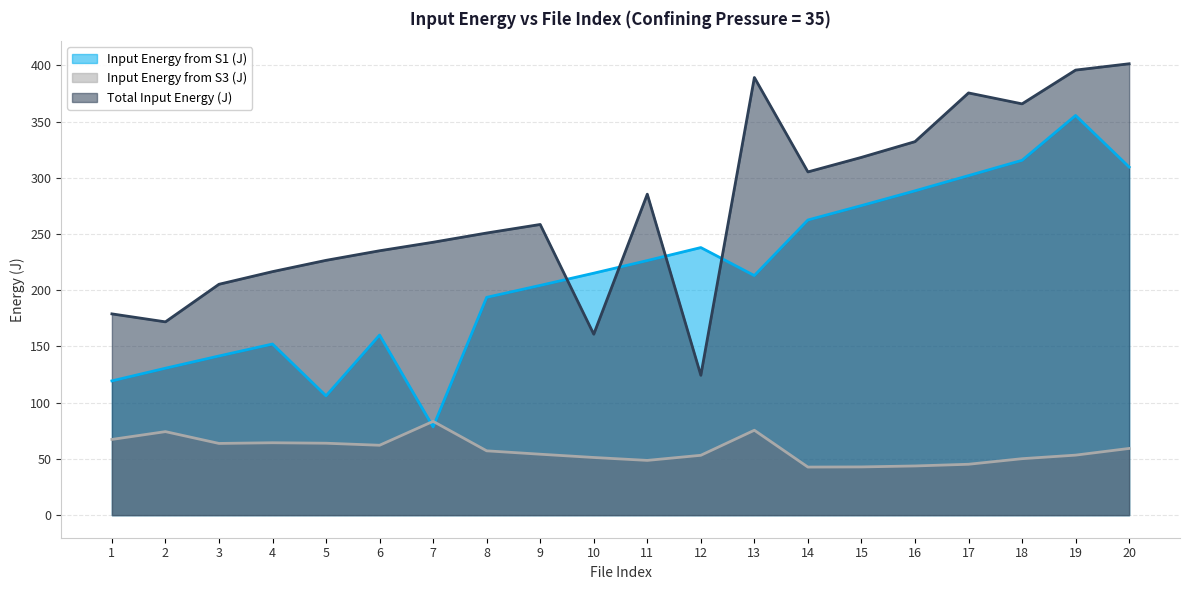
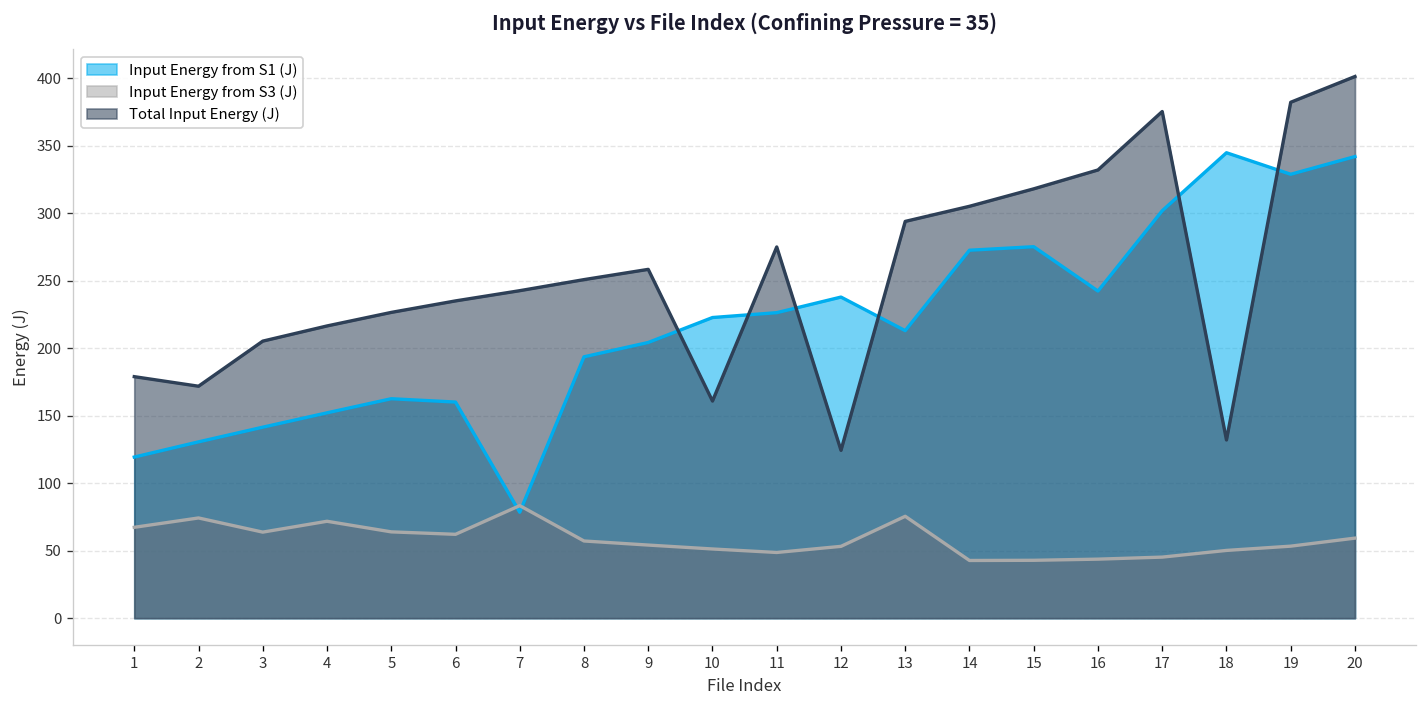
  {
    "Input Energy from S1 (J)": {
      "1": 119,
      "2": 131,
      "3": 142,
      "4": 152,
-     "5": 106,
+     "5": 163,
      "6": 160,
      "7": 78,
      "8": 194,
      "9": 204,
-     "10": 215,
+     "10": 223,
      "11": 226,
      "12": 238,
      "13": 213,
-     "14": 263,
+     "14": 273,
      "15": 275,
-     "16": 288,
+     "16": 242,
      "17": 302,
-     "18": 316,
-     "19": 355,
-     "20": 310
+     "18": 345,
+     "19": 329,
+     "20": 342
    },
    "Input Energy from S3 (J)": {
      "1": 67,
      "2": 74,
      "3": 64,
-     "4": 64,
+     "4": 72,
      "5": 64,
      "6": 62,
      "7": 83,
      "8": 57,
      "9": 54,
      "10": 51,
      "11": 49,
      "12": 53,
      "13": 76,
      "14": 43,
      "15": 43,
      "16": 44,
      "17": 45,
      "18": 50,
      "19": 53,
      "20": 59
    },
    "Total Input Energy (J)": {
      "1": 179,
      "2": 172,
      "3": 205,
      "4": 217,
      "5": 227,
      "6": 235,
      "7": 243,
      "8": 251,
      "9": 259,
      "10": 161,
-     "11": 285,
+     "11": 275,
      "12": 124,
-     "13": 389,
+     "13": 294,
      "14": 305,
      "15": 318,
      "16": 332,
      "17": 376,
-     "18": 366,
-     "19": 396,
+     "18": 132,
+     "19": 382,
      "20": 401
    }
  }
